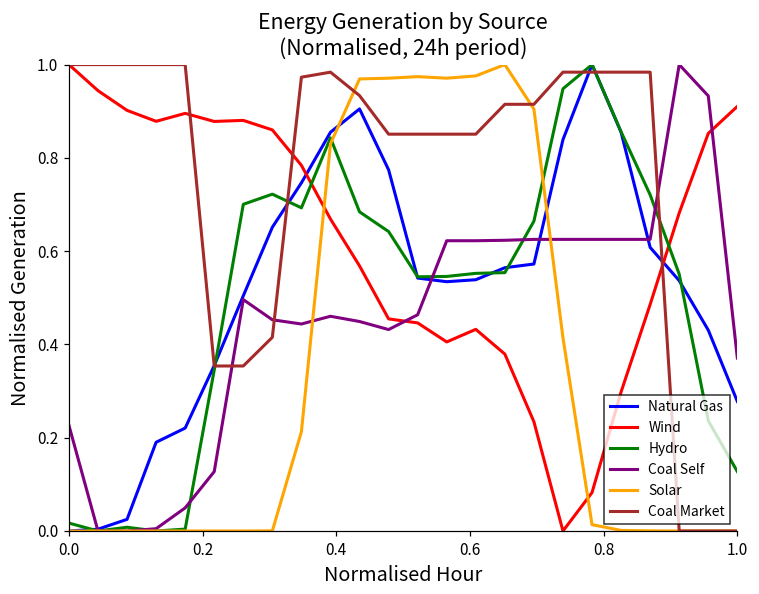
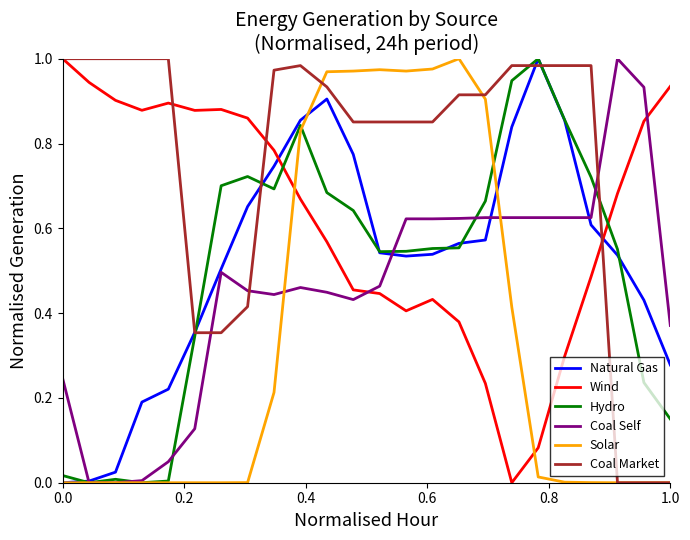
  {
    "Natural Gas": {
      "1.0": 0.28
    },
    "Wind": {
-     "1.0": 0.91
+     "1.0": 0.93
    },
    "Hydro": {
      "0.0": 0.02,
-     "1.0": 0.13
+     "1.0": 0.15
    },
    "Coal Self": {
-     "0.0": 0.23,
+     "0.0": 0.25,
      "1.0": 0.37
    }
  }
